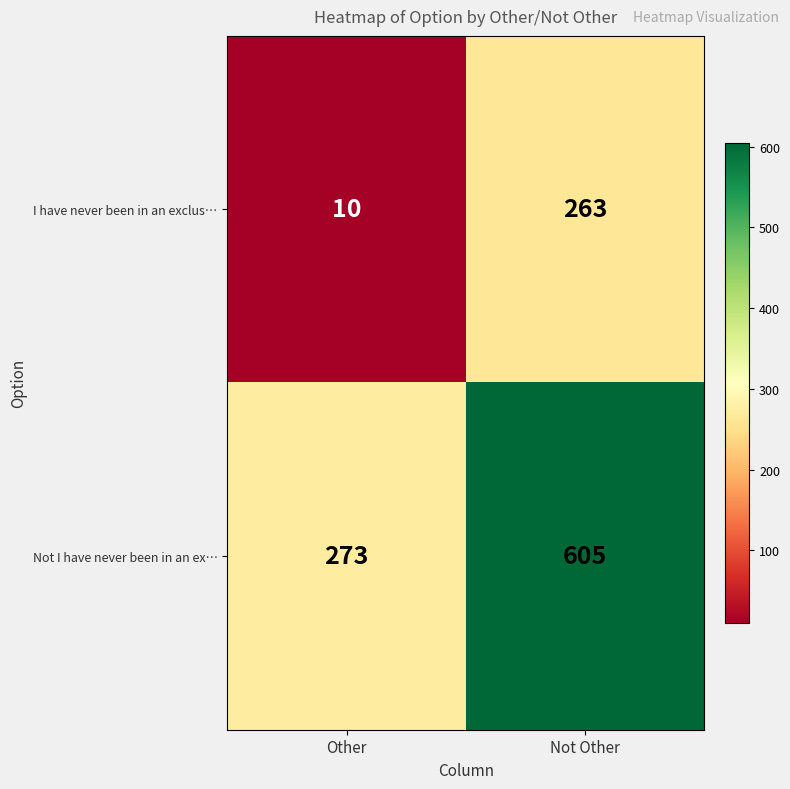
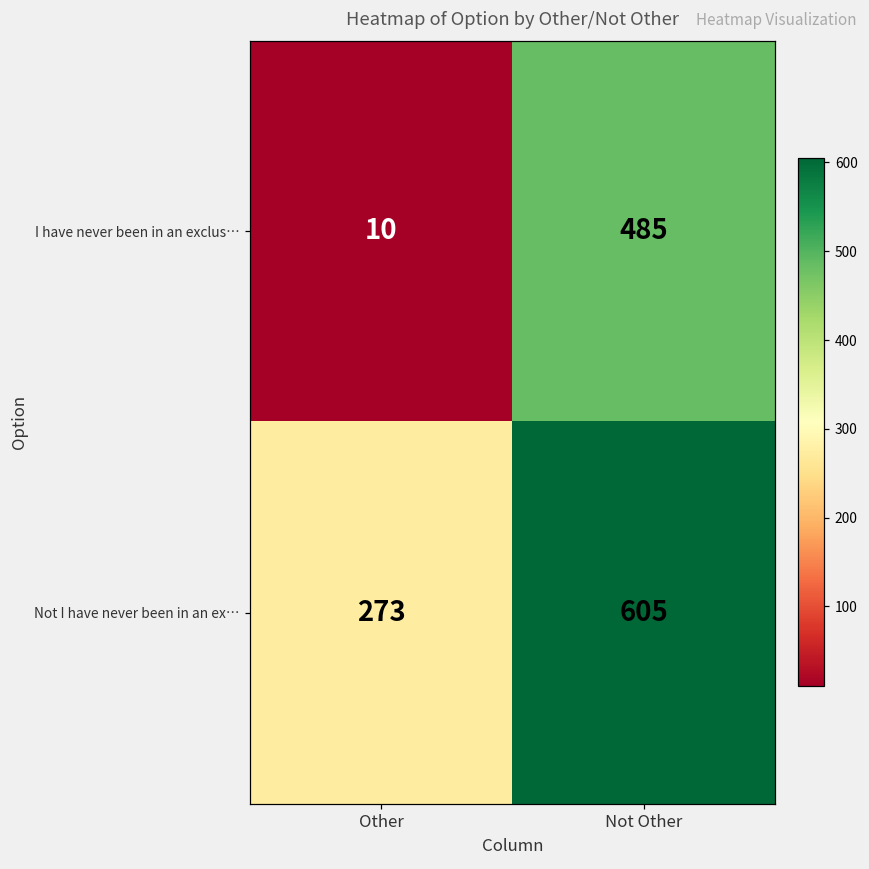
  {
    "I have never been in an exclus…": {
      "Other": 10,
-     "Not Other": 263
+     "Not Other": 485
    },
    "Not I have never been in an ex…": {
      "Other": 273,
      "Not Other": 605
    }
  }
